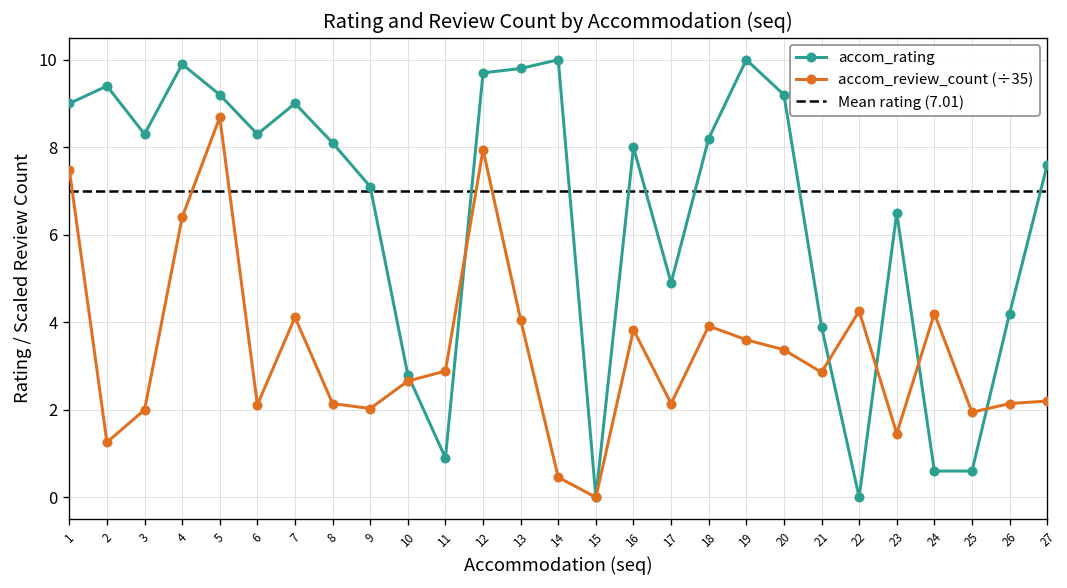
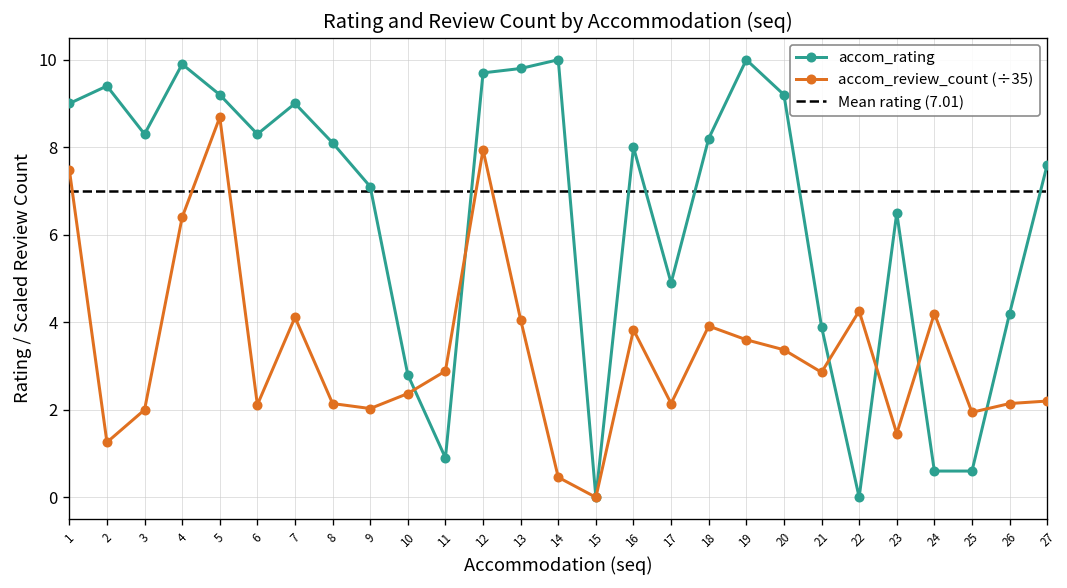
  {
    "accom_rating": {
      "1": 9.0,
      "2": 9.4,
      "3": 8.3,
      "4": 9.9,
      "5": 9.2,
      "6": 8.3,
      "7": 9.0,
      "8": 8.1,
      "9": 7.1,
      "10": 2.8,
      "11": 0.9,
      "12": 9.7,
      "13": 9.8,
      "14": 10.0,
      "16": 8.0,
      "17": 4.9,
      "18": 8.2,
      "19": 10.0,
      "20": 9.2,
      "21": 3.9,
      "22": 0.0,
      "23": 6.5,
      "24": 0.6,
      "25": 0.6,
      "26": 4.2,
      "27": 7.6
    },
    "accom_review_count (÷35)": {
      "1": 7.5,
      "2": 1.3,
      "3": 2.0,
      "4": 6.4,
      "5": 8.7,
      "6": 2.1,
      "7": 4.1,
      "8": 2.1,
      "9": 2.0,
-     "10": 2.7,
+     "10": 2.4,
      "11": 2.9,
      "12": 7.9,
      "13": 4.1,
      "14": 0.5,
      "16": 3.8,
      "17": 2.1,
      "18": 3.9,
      "19": 3.6,
      "20": 3.4,
      "21": 2.9,
      "22": 4.3,
      "23": 1.5,
      "24": 4.2,
      "25": 1.9,
      "26": 2.1,
      "27": 2.2
    }
  }
